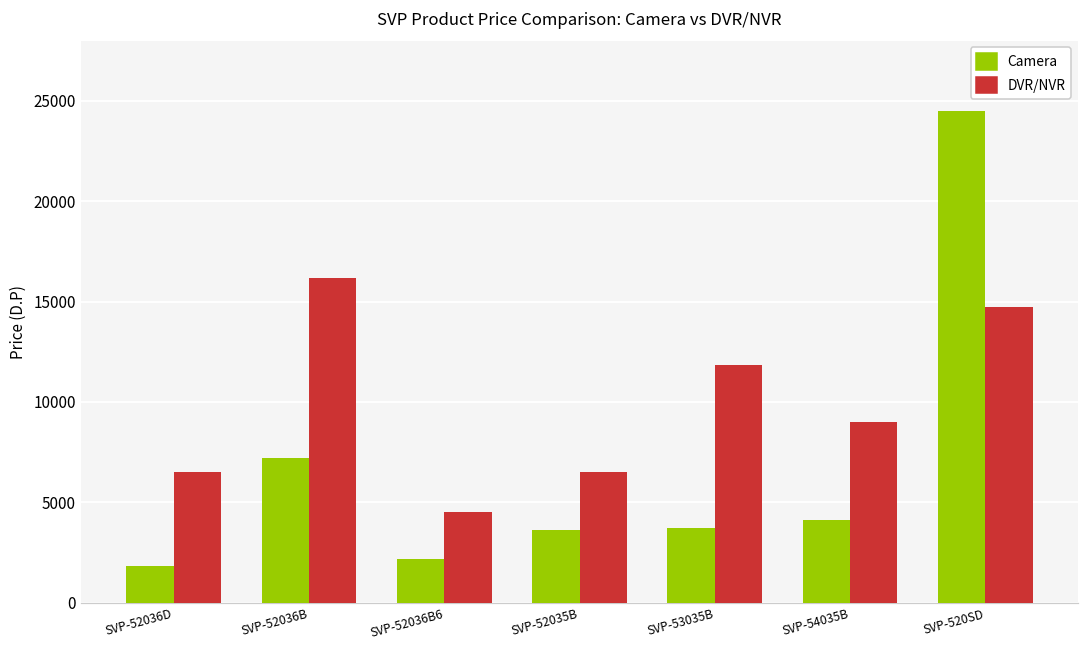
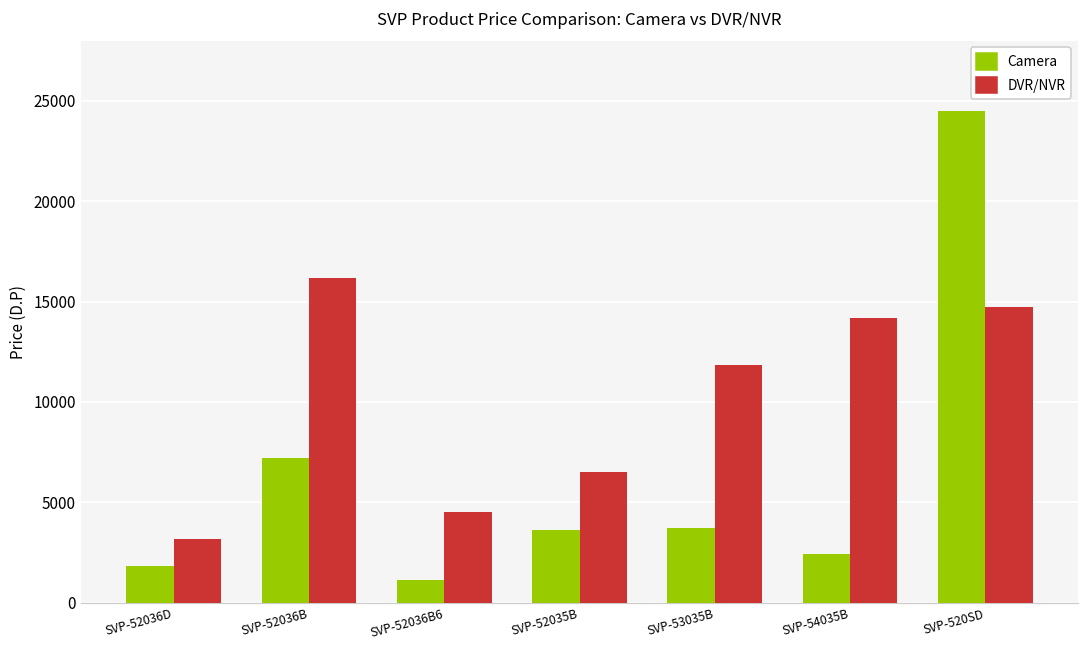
  {
    "Camera": {
      "SVP-52036D": 1800,
      "SVP-52036B": 7200,
-     "SVP-52036B6": 2200,
+     "SVP-52036B6": 1100,
      "SVP-52035B": 3600,
      "SVP-53035B": 3700,
-     "SVP-54035B": 4100,
+     "SVP-54035B": 2400,
      "SVP-520SD": 24500
    },
    "DVR/NVR": {
-     "SVP-52036D": 6500,
+     "SVP-52036D": 3200,
      "SVP-52036B": 16200,
      "SVP-52036B6": 4500,
      "SVP-52035B": 6500,
      "SVP-53035B": 11800,
-     "SVP-54035B": 9000,
+     "SVP-54035B": 14200,
      "SVP-520SD": 14700
    }
  }
